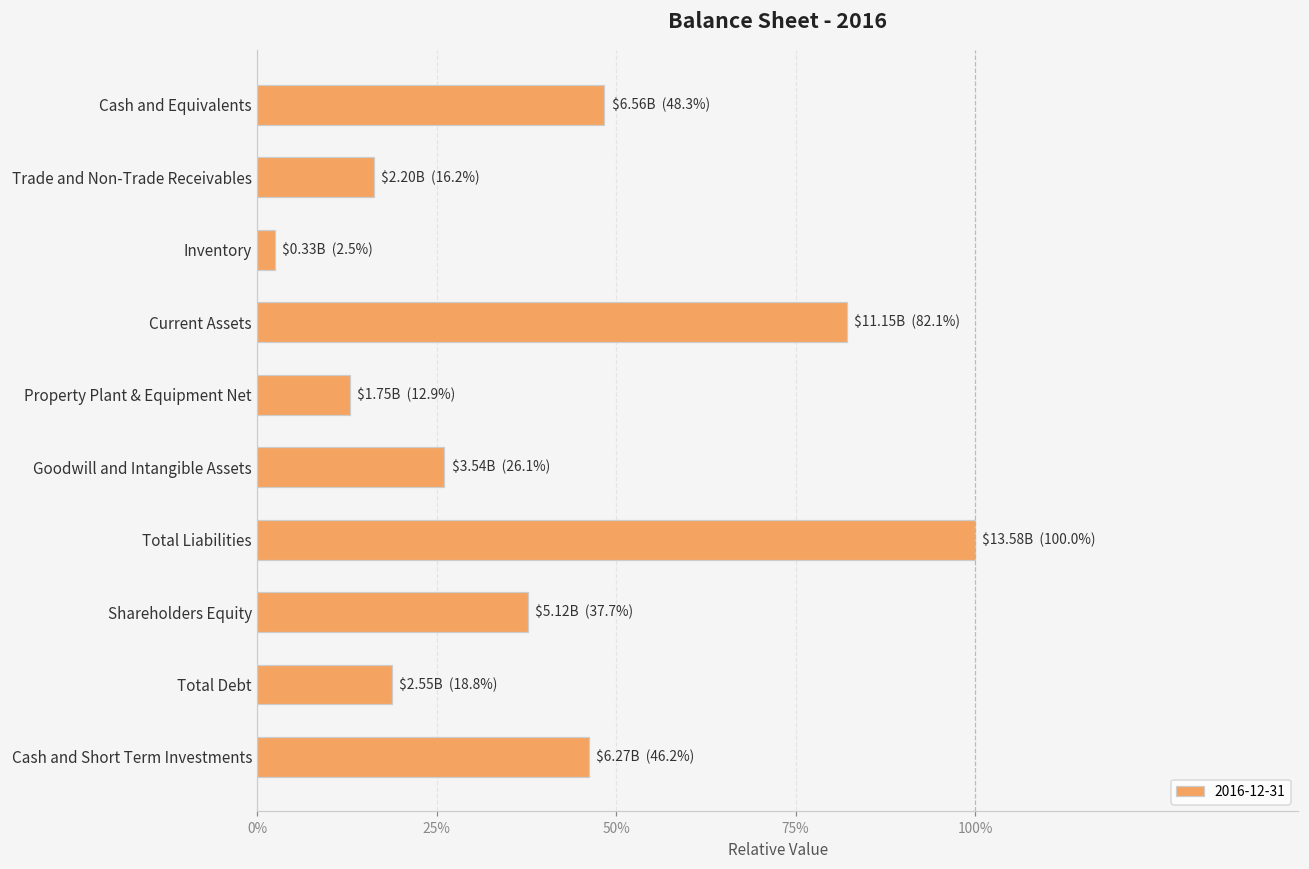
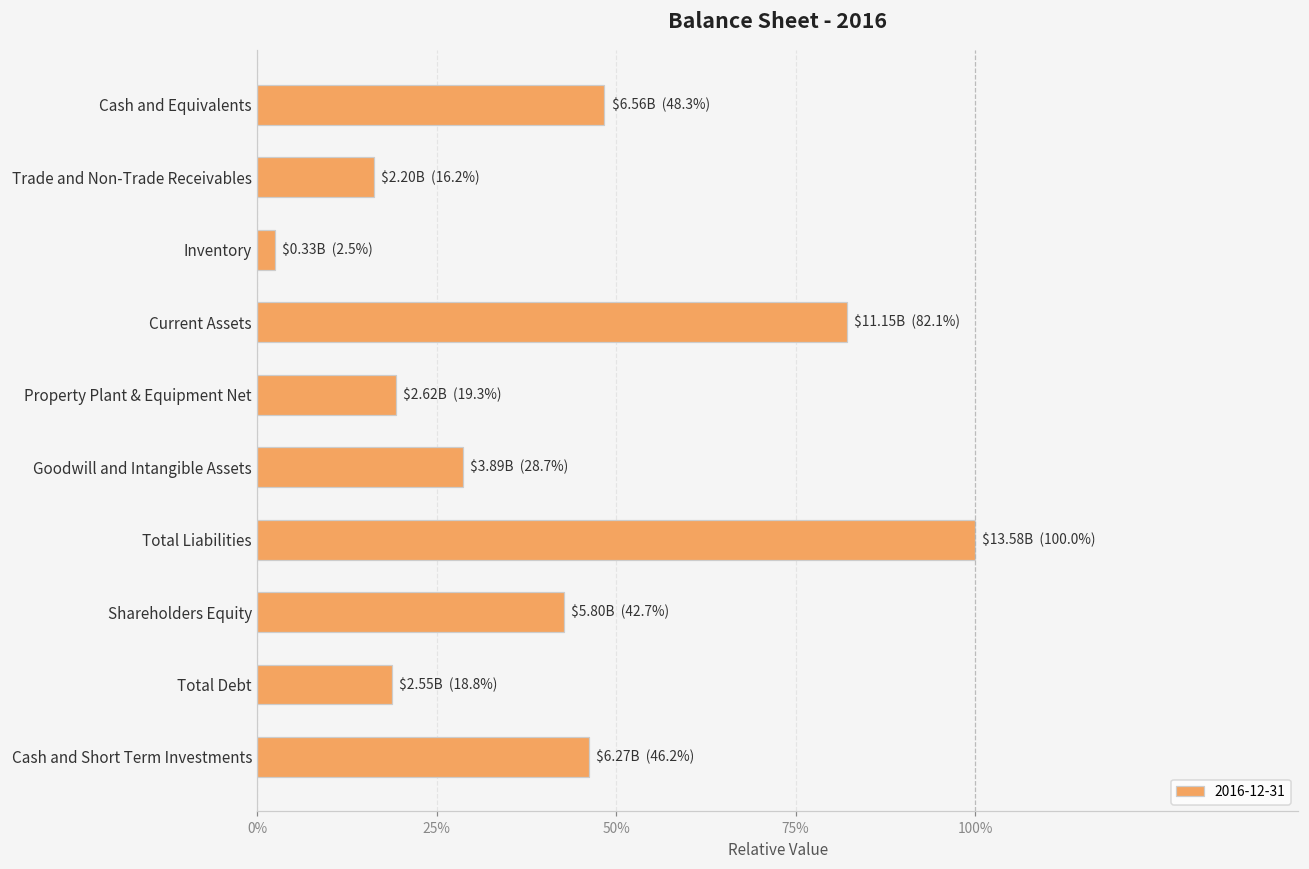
  {
    "Cash and Equivalents": "(48.3%)",
    "Trade and Non-Trade Receivables": "(16.2%)",
    "Inventory": "(2.5%)",
    "Current Assets": "(82.1%)",
-   "Property Plant & Equipment Net": "$1.75B (12.9%)",
-   "Goodwill and Intangible Assets": "$3.54B (26.1%)",
+   "Property Plant & Equipment Net": "$2.62B (19.3%)",
+   "Goodwill and Intangible Assets": "$3.89B (28.7%)",
    "Total Liabilities": "(100.0%)",
-   "Shareholders Equity": "$5.12B (37.7%)",
+   "Shareholders Equity": "$5.80B (42.7%)",
    "Total Debt": "(18.8%)",
    "Cash and Short Term Investments": "(46.2%)"
  }
